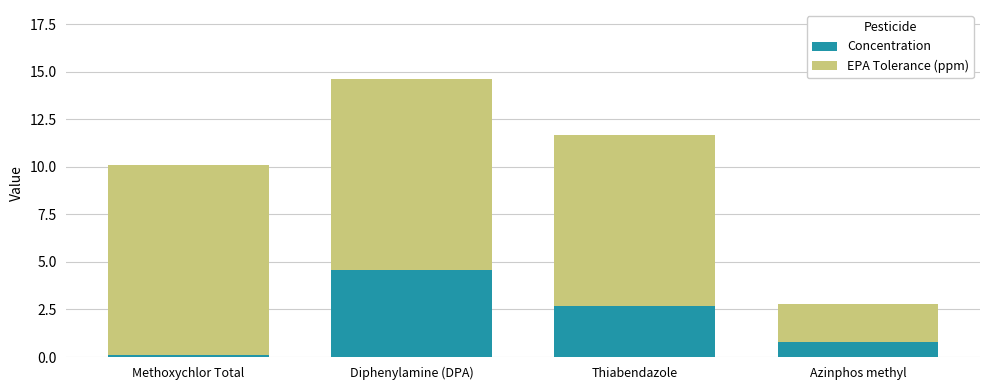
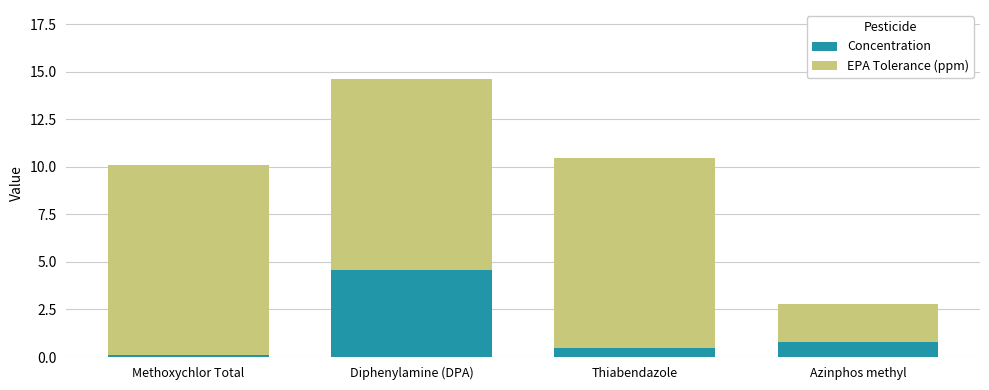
  {
    "Concentration": {
      "Diphenylamine (DPA)": 4.6,
-     "Thiabendazole": 2.7,
+     "Thiabendazole": 0.5,
      "Azinphos methyl": 0.8
    },
    "EPA Tolerance (ppm)": {
      "Methoxychlor Total": 10,
      "Diphenylamine (DPA)": 10,
-     "Thiabendazole": 9,
+     "Thiabendazole": 10,
      "Azinphos methyl": 2
    }
  }
